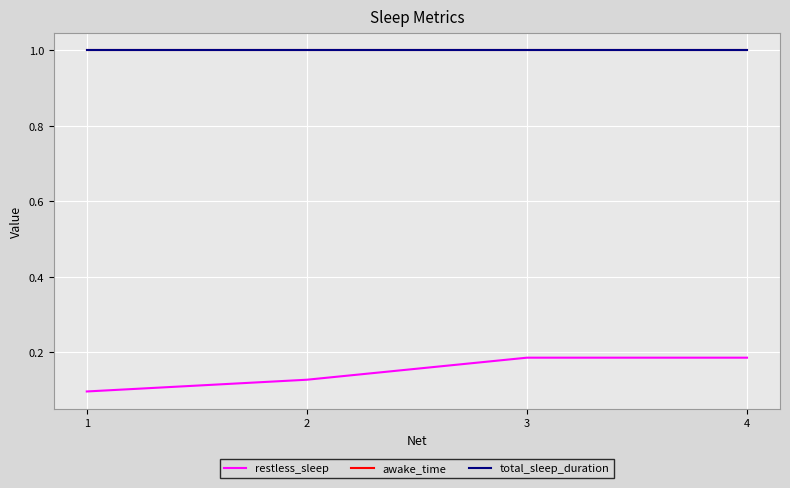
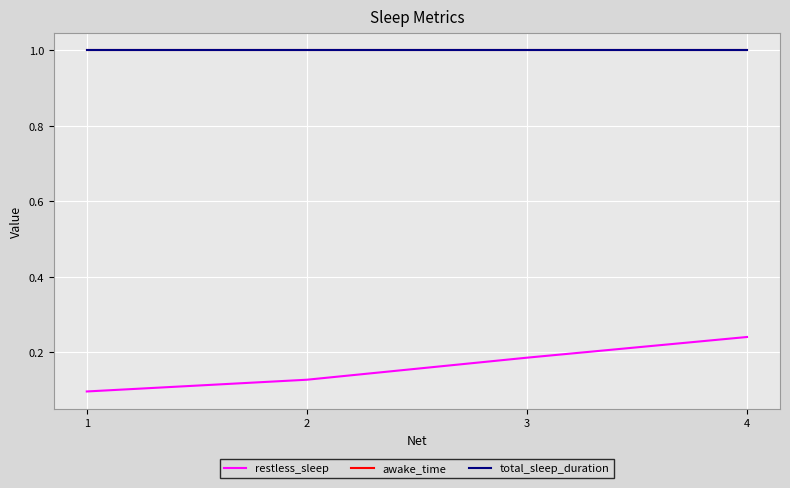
  {
    "restless_sleep": {
      "1": 0.10,
      "2": 0.13,
      "3": 0.19,
-     "4": 0.19
+     "4": 0.24
    },
    "total_sleep_duration": {
      "1": 1.00,
      "2": 1.00,
      "3": 1.00,
      "4": 1.00
    }
  }
